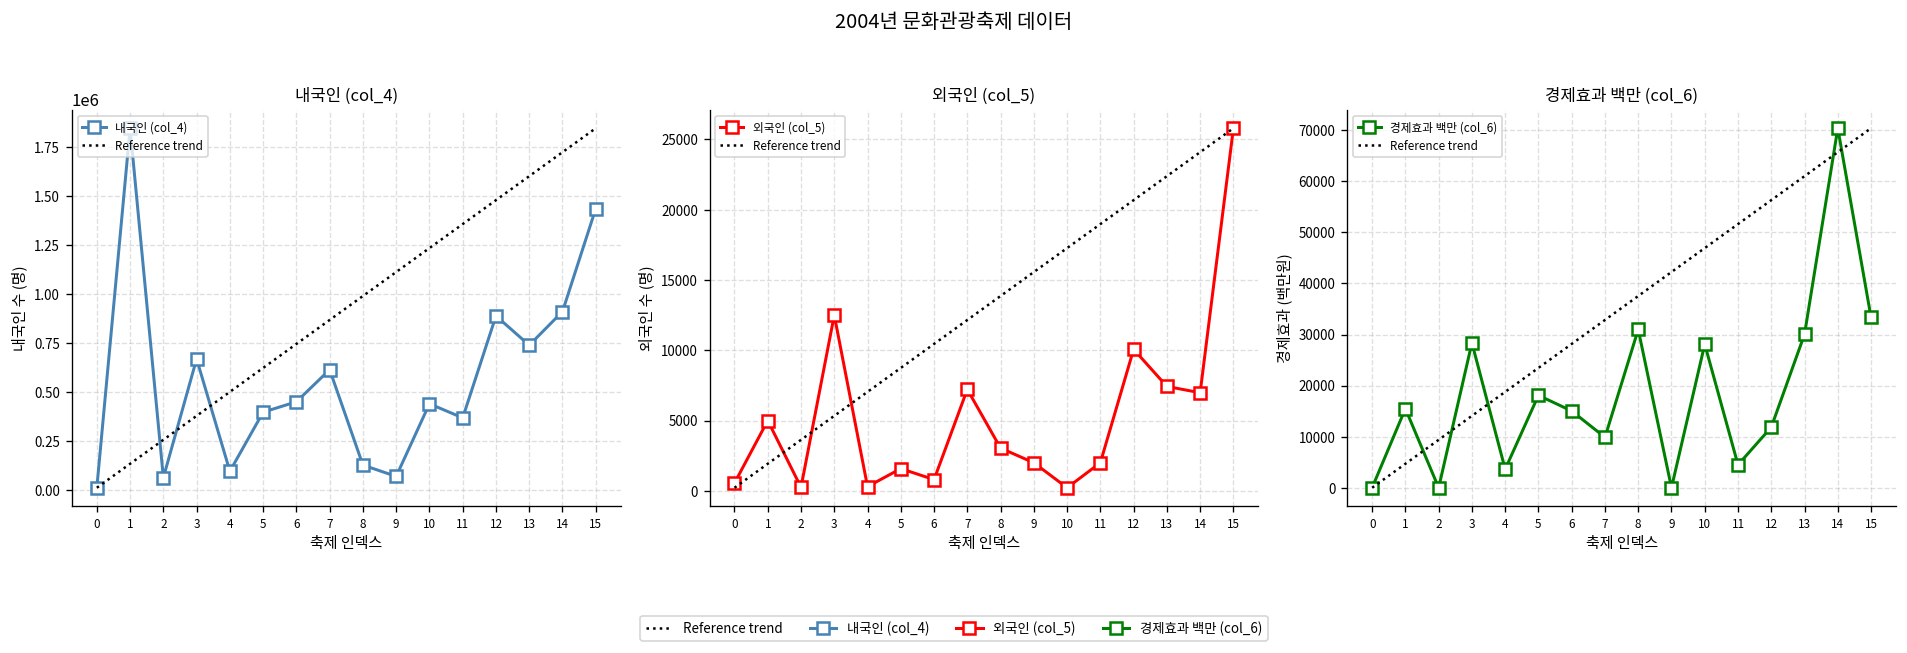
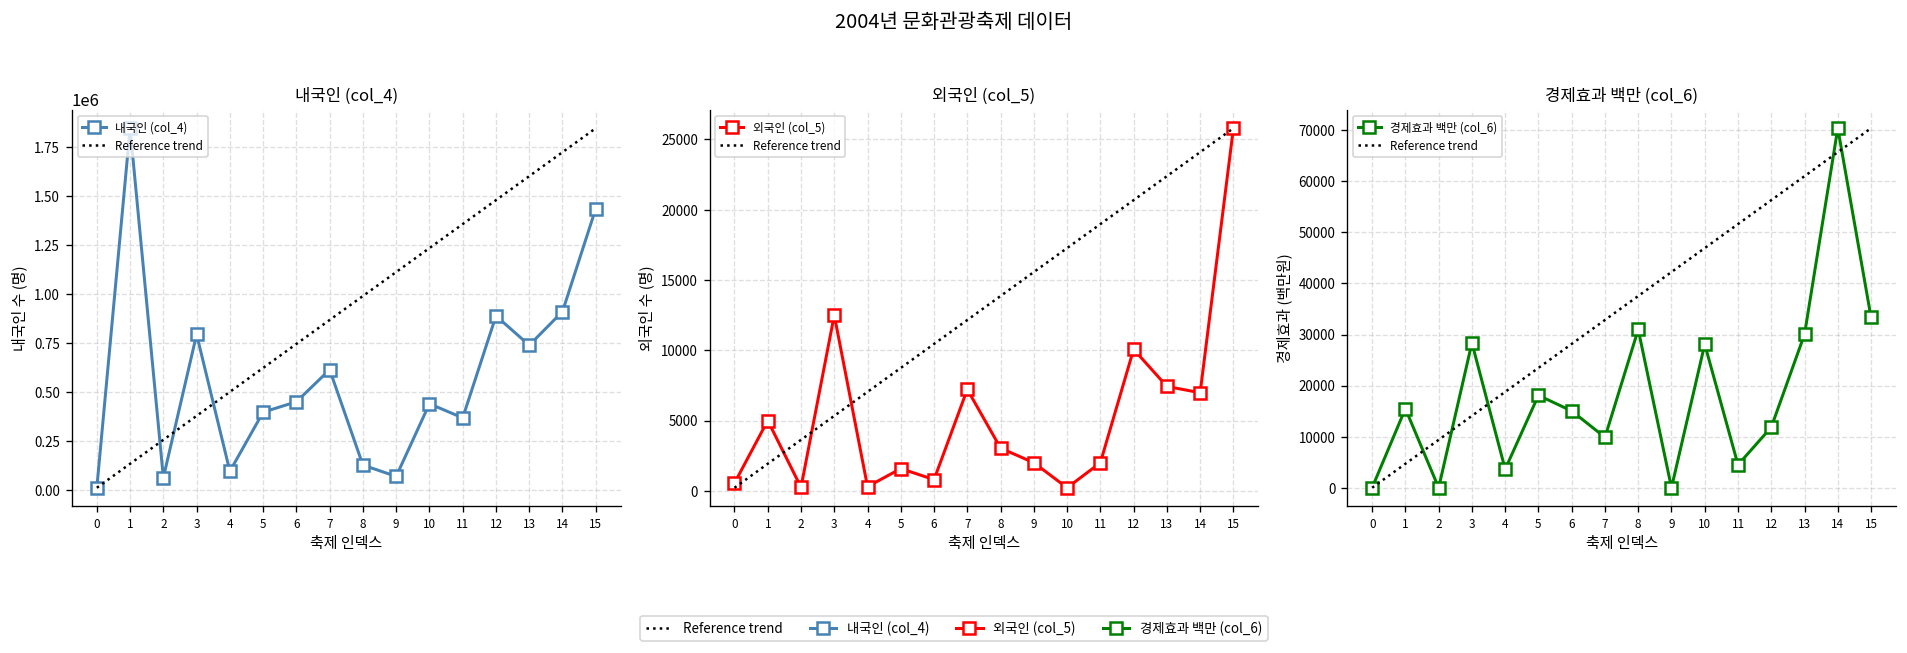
  {
    "내국인 (col_4)": {
      "내국인 (col_4)": {
        "2": 60000,
-       "3": 670000,
+       "3": 790000,
        "4": 100000,
        "5": 400000,
        "6": 450000,
        "7": 610000,
        "8": 130000,
        "9": 70000,
        "10": 440000,
        "11": 370000,
        "12": 890000,
        "13": 740000,
        "14": 910000,
        "15": 1440000
      },
      "Reference trend": {
        "15": 1850000
      }
    },
    "외국인 (col_5)": {
      "외국인 (col_5)": {
        "0": 600,
        "1": 5000,
        "2": 300,
        "3": 12500,
        "4": 300,
        "5": 1600,
        "6": 800,
        "7": 7200,
        "8": 3000,
        "9": 2000,
        "10": 200,
        "11": 2000,
        "12": 10100,
        "13": 7400,
        "14": 7000
      },
      "Reference trend": {
        "0": 200
      }
    },
    "경제효과 백만 (col_6)": {
      "경제효과 백만 (col_6)": {
        "1": 16000,
        "2": 0,
        "3": 28000,
        "4": 4000,
        "5": 18000,
        "6": 15000,
        "7": 10000,
        "8": 31000,
        "9": 0,
        "10": 28000,
        "11": 5000,
        "12": 12000,
        "13": 30000,
        "14": 70000,
        "15": 33000
      },
      "Reference trend": {
        "15": 70000
      }
    }
  }
